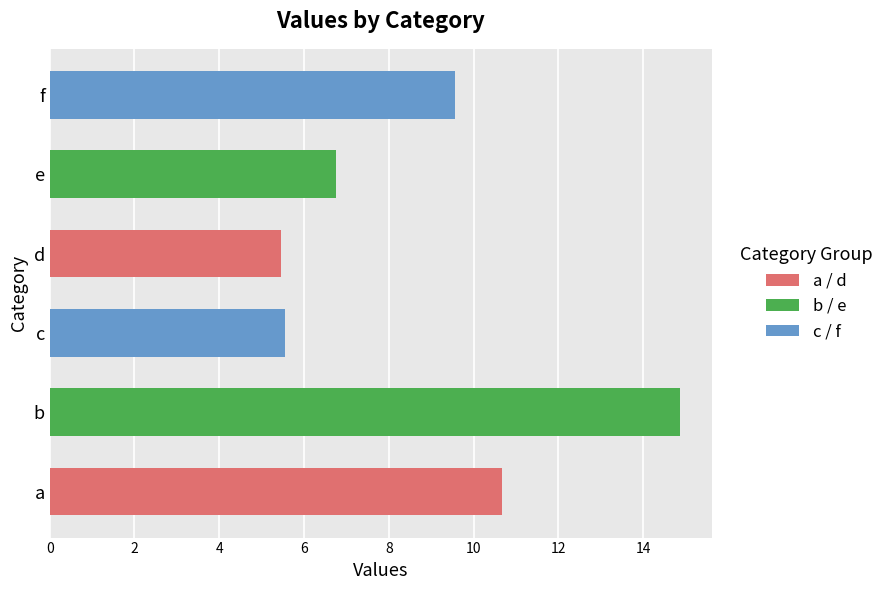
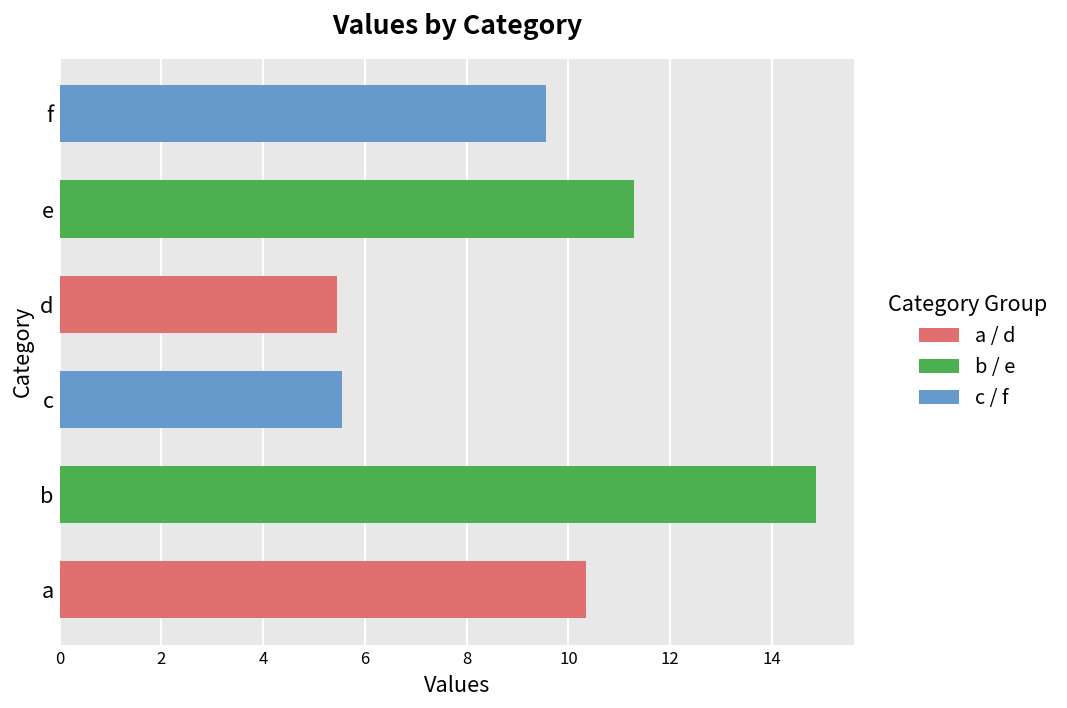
  {
    "f": 9.6,
-   "e": 6.7,
+   "e": 11.3,
    "d": 5.5,
    "c": 5.6,
    "b": 14.9,
-   "a": 10.7
+   "a": 10.4
  }
